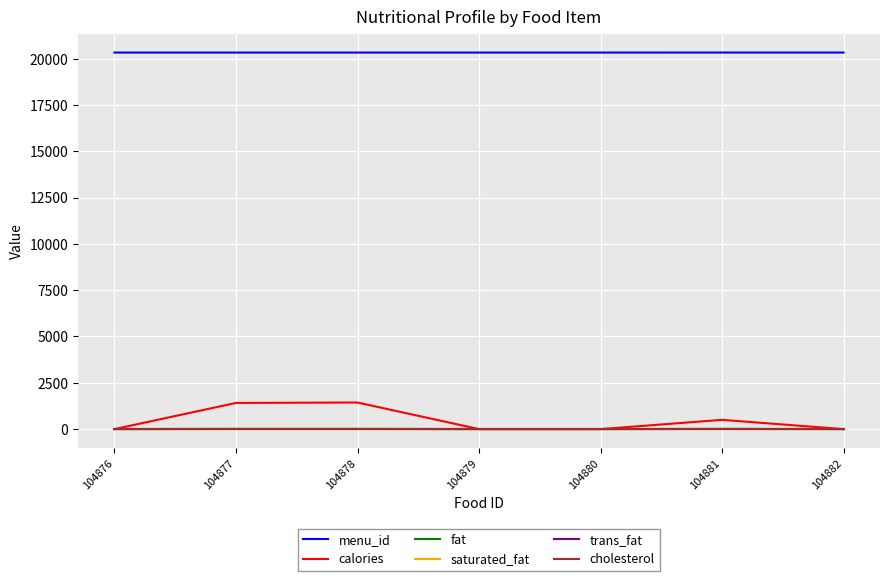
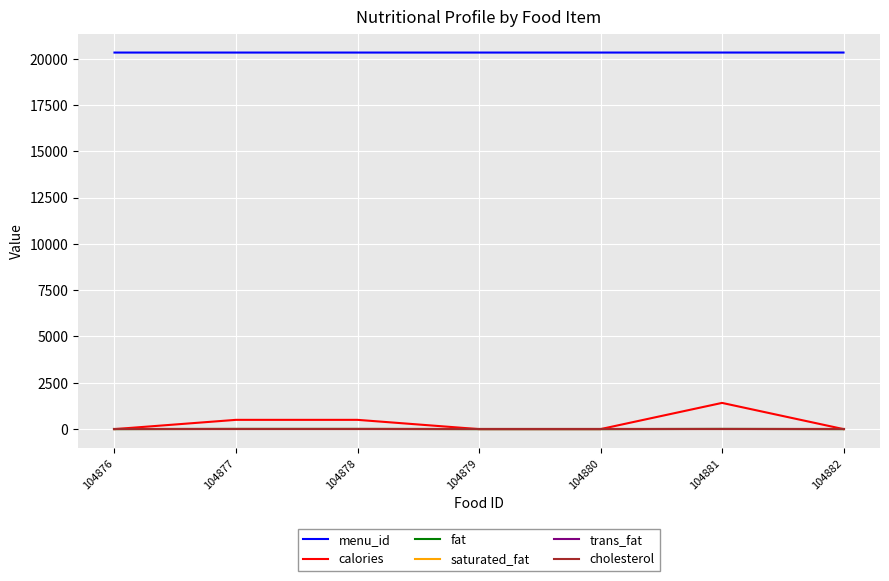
  {
    "menu_id": {
      "104876": 20300,
      "104877": 20300,
      "104878": 20300,
      "104879": 20300,
      "104880": 20300,
      "104881": 20300,
      "104882": 20300
    },
    "calories": {
-     "104877": 1400,
-     "104878": 1400,
-     "104881": 500
+     "104877": 500,
+     "104878": 500,
+     "104881": 1400
    }
  }
